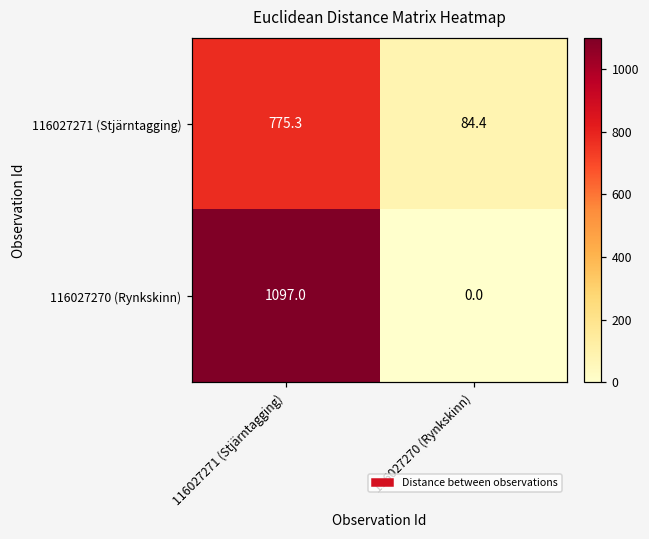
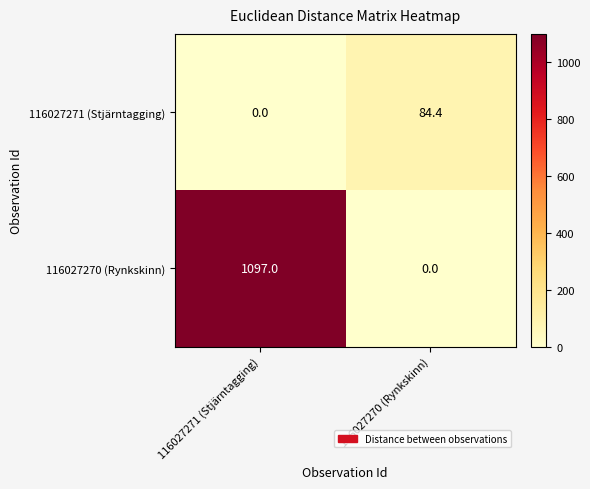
  {
    "116027271 (Stjärntagging)": {
-     "116027271 (Stjärntagging)": 775.3,
+     "116027271 (Stjärntagging)": 0.0,
      "116027270 (Rynkskinn)": 84.4
    },
    "116027270 (Rynkskinn)": {
      "116027271 (Stjärntagging)": 1097.0,
      "116027270 (Rynkskinn)": 0.0
    }
  }
